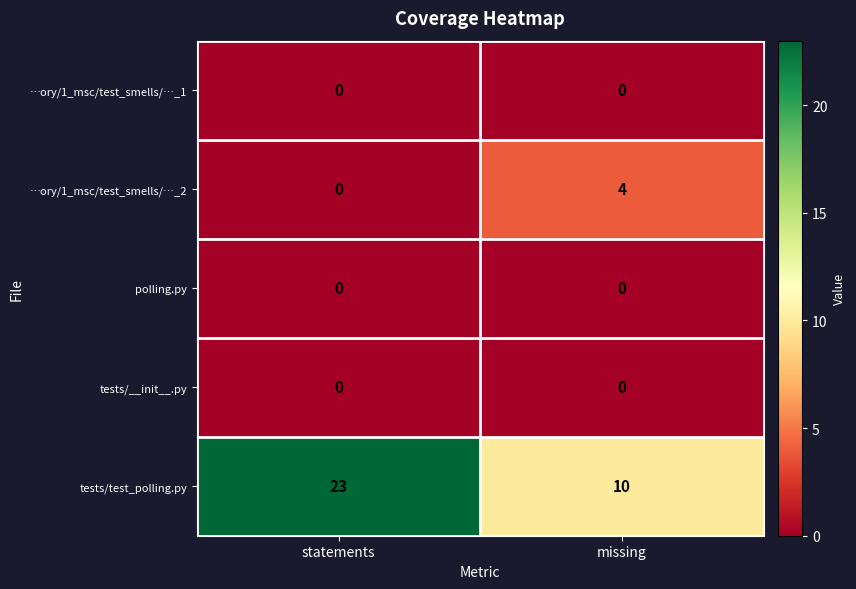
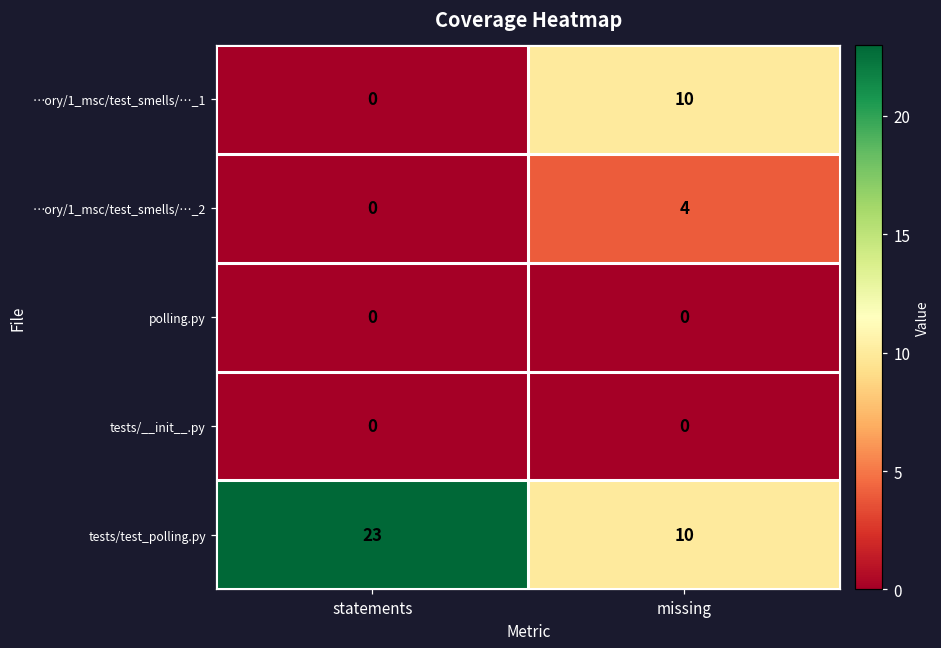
  {
    "…ory/1_msc/test_smells/…_1": {
      "statements": 0,
-     "missing": 0
+     "missing": 10
    },
    "…ory/1_msc/test_smells/…_2": {
      "statements": 0,
      "missing": 4
    },
    "polling.py": {
      "statements": 0,
      "missing": 0
    },
    "tests/__init__.py": {
      "statements": 0,
      "missing": 0
    },
    "tests/test_polling.py": {
      "statements": 23,
      "missing": 10
    }
  }
